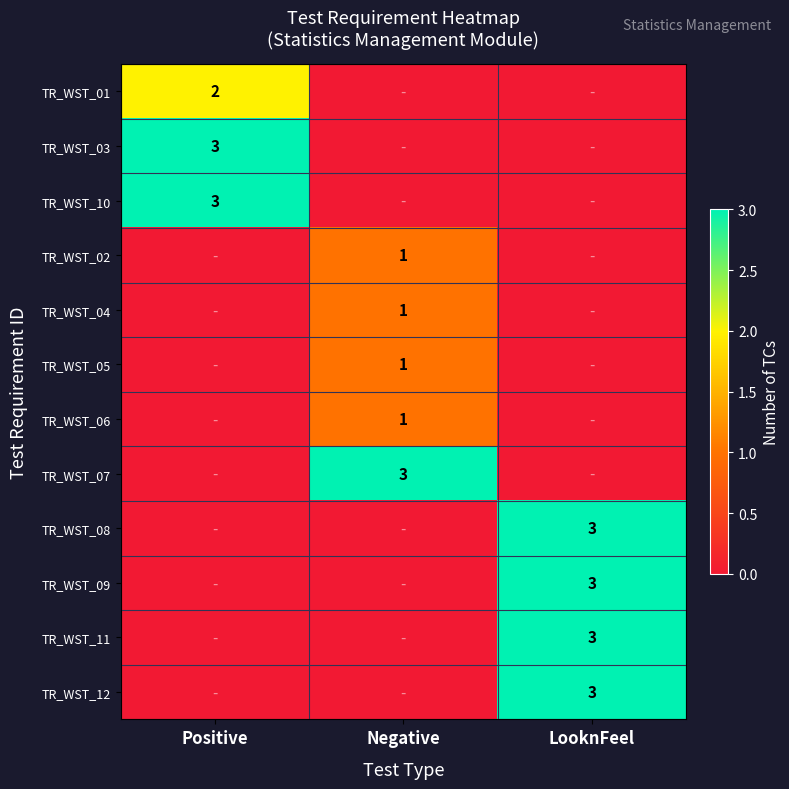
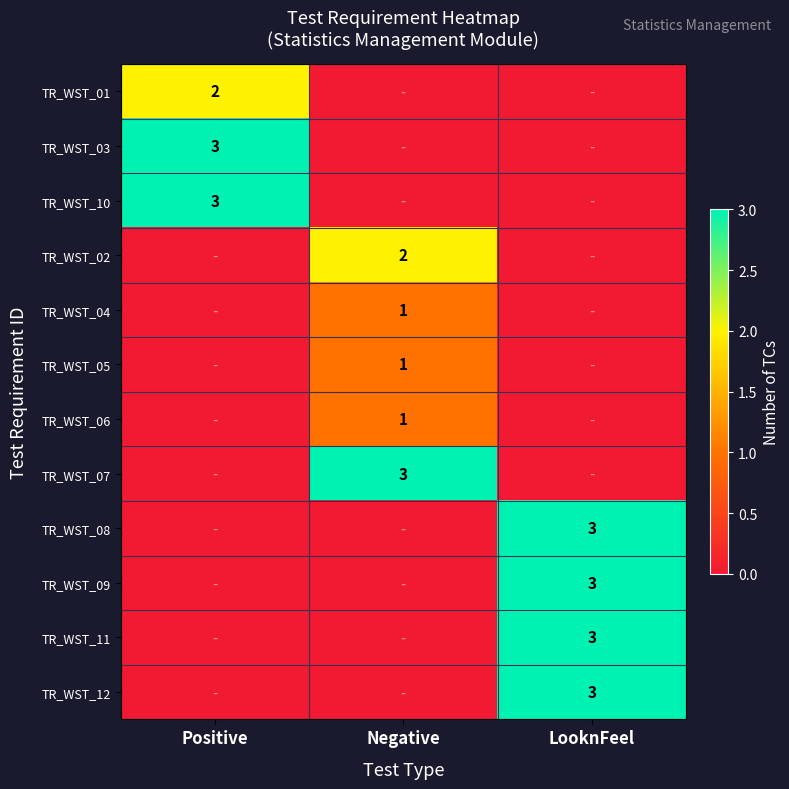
  {
    "TR_WST_01": {
      "Positive": 2
    },
    "TR_WST_03": {
      "Positive": 3
    },
    "TR_WST_10": {
      "Positive": 3
    },
    "TR_WST_02": {
-     "Negative": 1
+     "Negative": 2
    },
    "TR_WST_04": {
      "Negative": 1
    },
    "TR_WST_05": {
      "Negative": 1
    },
    "TR_WST_06": {
      "Negative": 1
    },
    "TR_WST_07": {
      "Negative": 3
    },
    "TR_WST_08": {
      "LooknFeel": 3
    },
    "TR_WST_09": {
      "LooknFeel": 3
    },
    "TR_WST_11": {
      "LooknFeel": 3
    },
    "TR_WST_12": {
      "LooknFeel": 3
    }
  }
